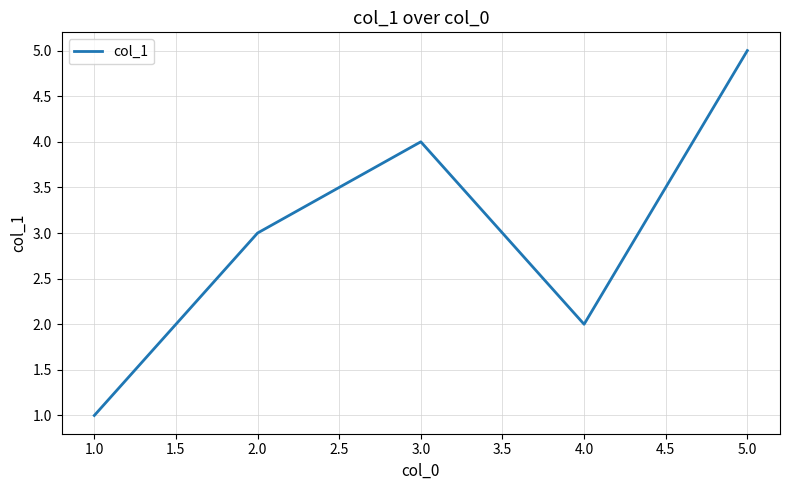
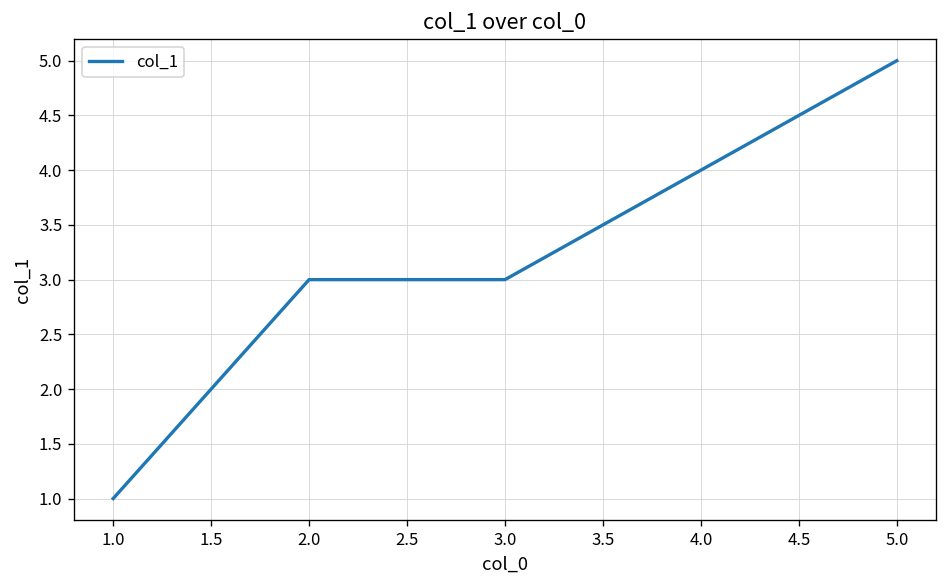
  {
    "1.0": 1,
    "2.0": 3,
-   "3.0": 4,
-   "4.0": 2,
+   "3.0": 3,
+   "4.0": 4,
    "5.0": 5
  }
